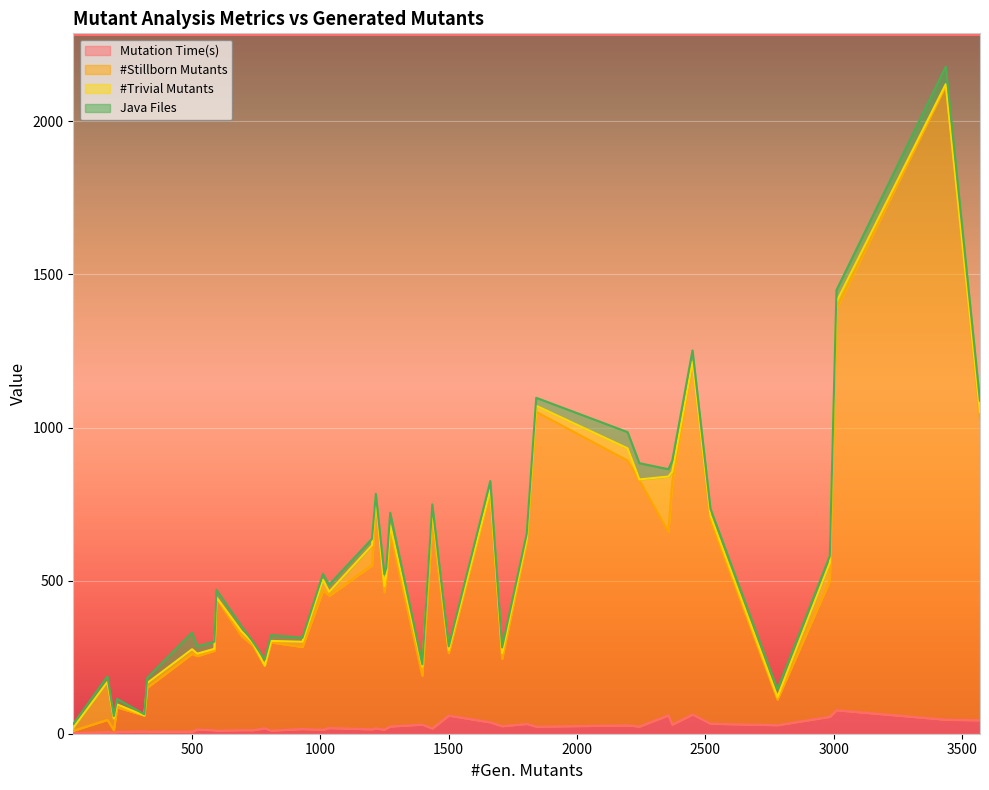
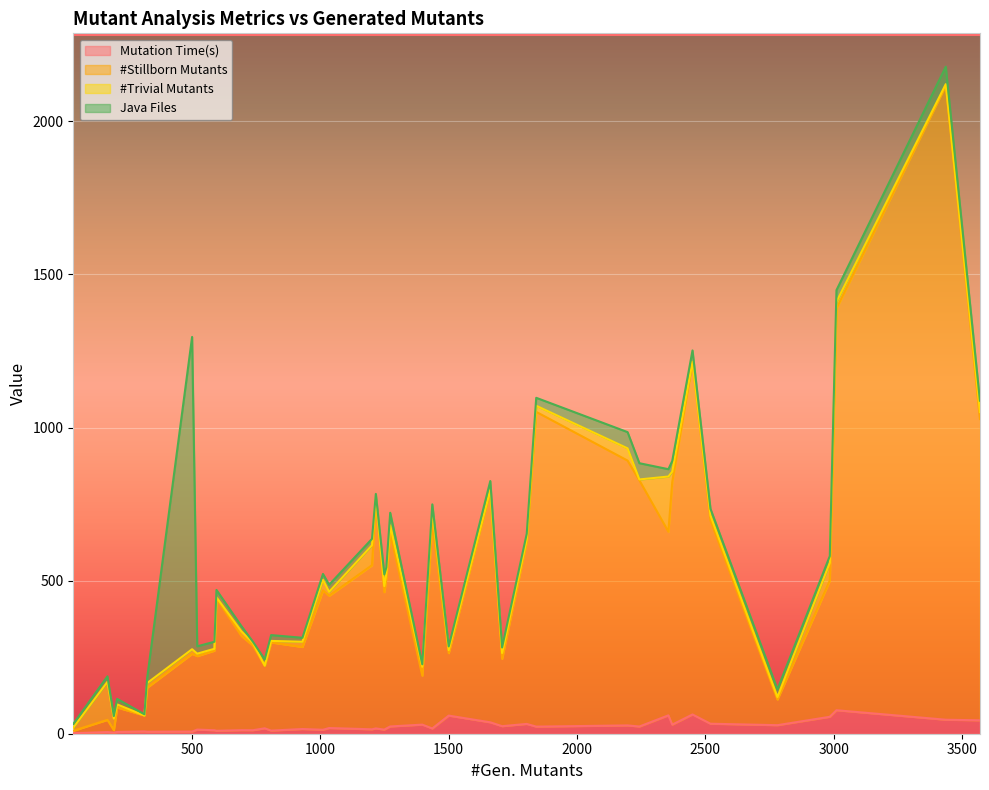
  {
    "Mutation Time(s)": {
      "500": 10,
      "1500": 60
    },
    "Java Files": {
-     "500": 50,
+     "500": 1020,
      "1500": 10
    }
  }
